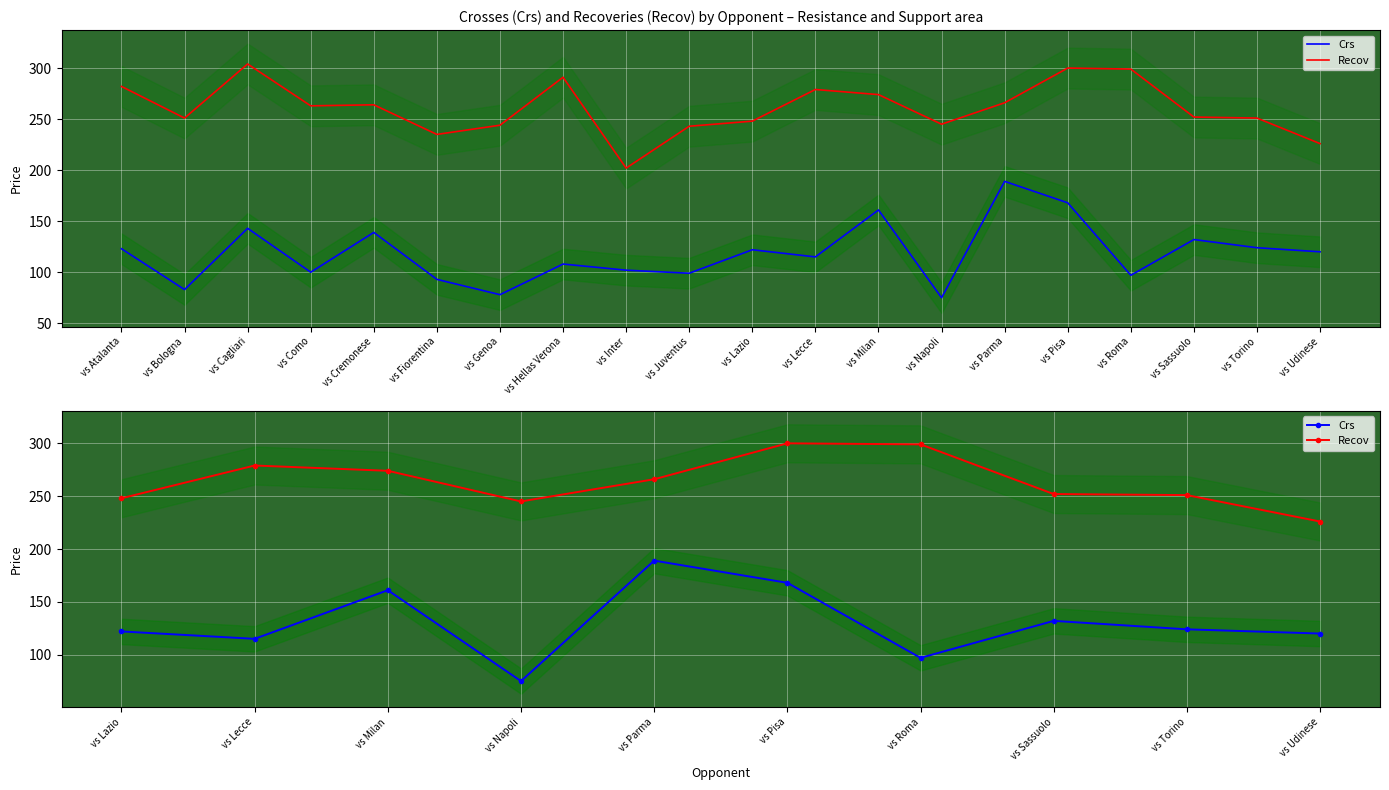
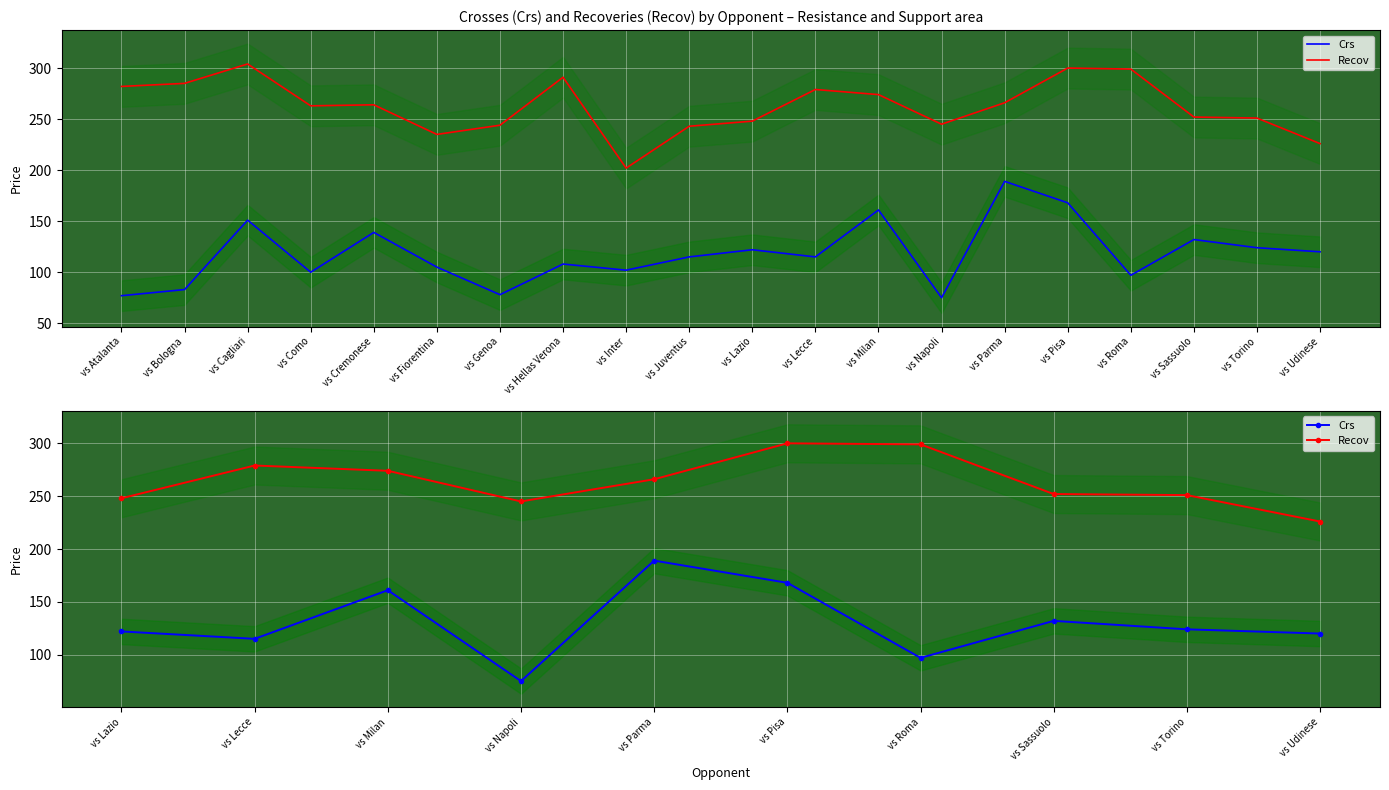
  {
    "Crosses (Crs) and Recoveries (Recov) by Opponent – Resistance and Support area": {
      "Crs": {
-       "vs Atalanta": 123,
+       "vs Atalanta": 77,
        "vs Bologna": 83,
-       "vs Cagliari": 143,
+       "vs Cagliari": 151,
        "vs Como": 100,
        "vs Cremonese": 139,
-       "vs Fiorentina": 93,
+       "vs Fiorentina": 105,
        "vs Genoa": 78,
        "vs Hellas Verona": 108,
        "vs Inter": 102,
-       "vs Juventus": 99,
+       "vs Juventus": 115,
        "vs Lazio": 122,
        "vs Lecce": 115,
        "vs Milan": 161,
        "vs Napoli": 75,
        "vs Parma": 189,
        "vs Pisa": 168,
        "vs Roma": 97,
        "vs Sassuolo": 132,
        "vs Torino": 124,
        "vs Udinese": 120
      },
      "Recov": {
        "vs Atalanta": 282,
-       "vs Bologna": 251,
+       "vs Bologna": 285,
        "vs Cagliari": 304,
        "vs Como": 263,
        "vs Cremonese": 264,
        "vs Fiorentina": 235,
        "vs Genoa": 244,
        "vs Hellas Verona": 291,
        "vs Inter": 202,
        "vs Juventus": 243,
        "vs Lazio": 248,
        "vs Lecce": 279,
        "vs Milan": 274,
        "vs Napoli": 245,
        "vs Parma": 266,
        "vs Pisa": 300,
        "vs Roma": 299,
        "vs Sassuolo": 252,
        "vs Torino": 251,
        "vs Udinese": 226
      }
    }
  }
